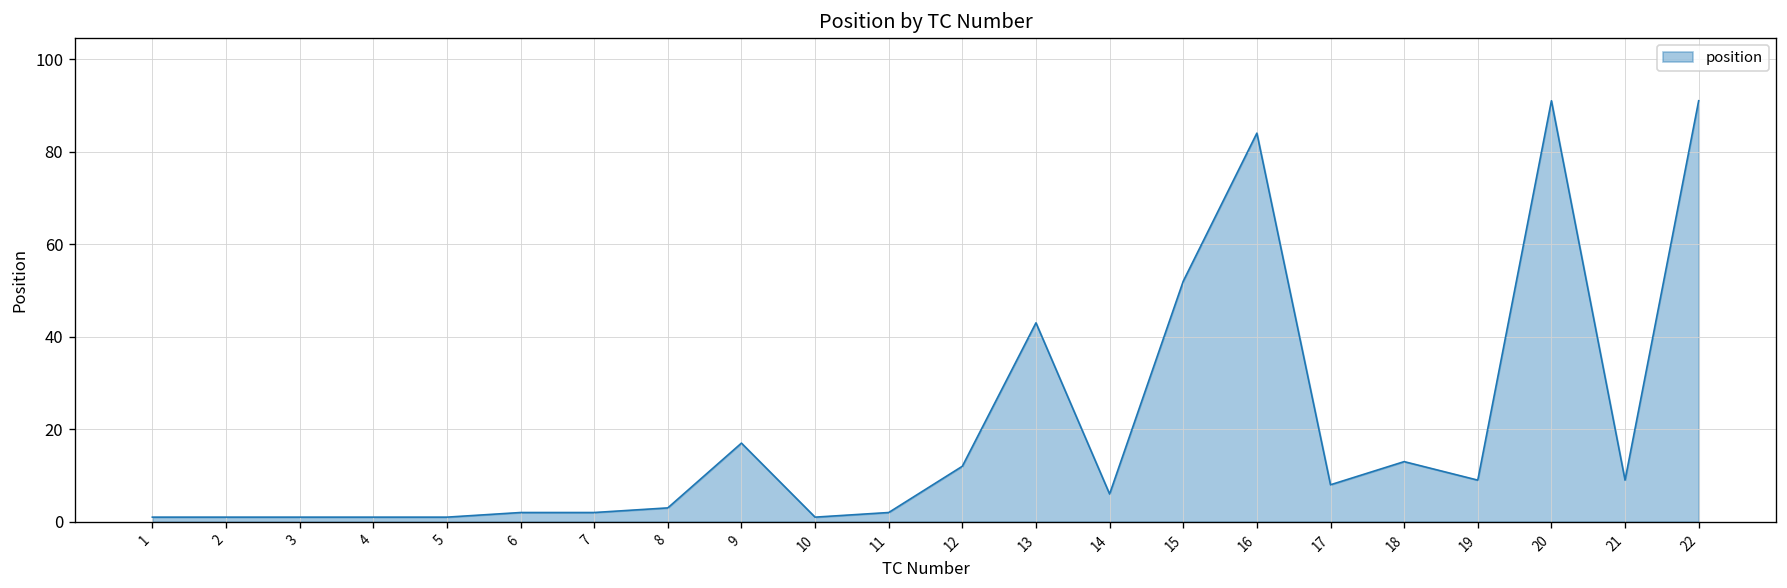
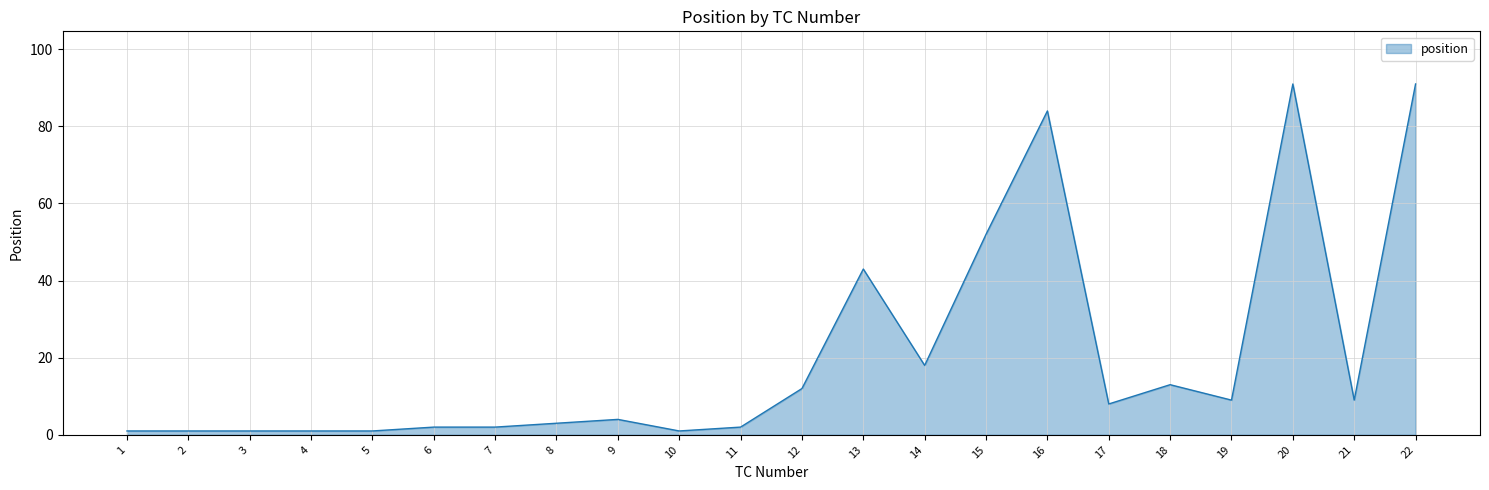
  {
    "1": 1,
    "2": 1,
    "3": 1,
    "4": 1,
    "5": 1,
    "6": 2,
    "7": 2,
    "8": 3,
-   "9": 17,
+   "9": 4,
    "10": 1,
    "11": 2,
    "12": 12,
    "13": 43,
-   "14": 6,
+   "14": 18,
    "15": 52,
    "16": 84,
    "17": 8,
    "18": 13,
    "19": 9,
    "20": 91,
    "21": 9,
    "22": 91
  }
